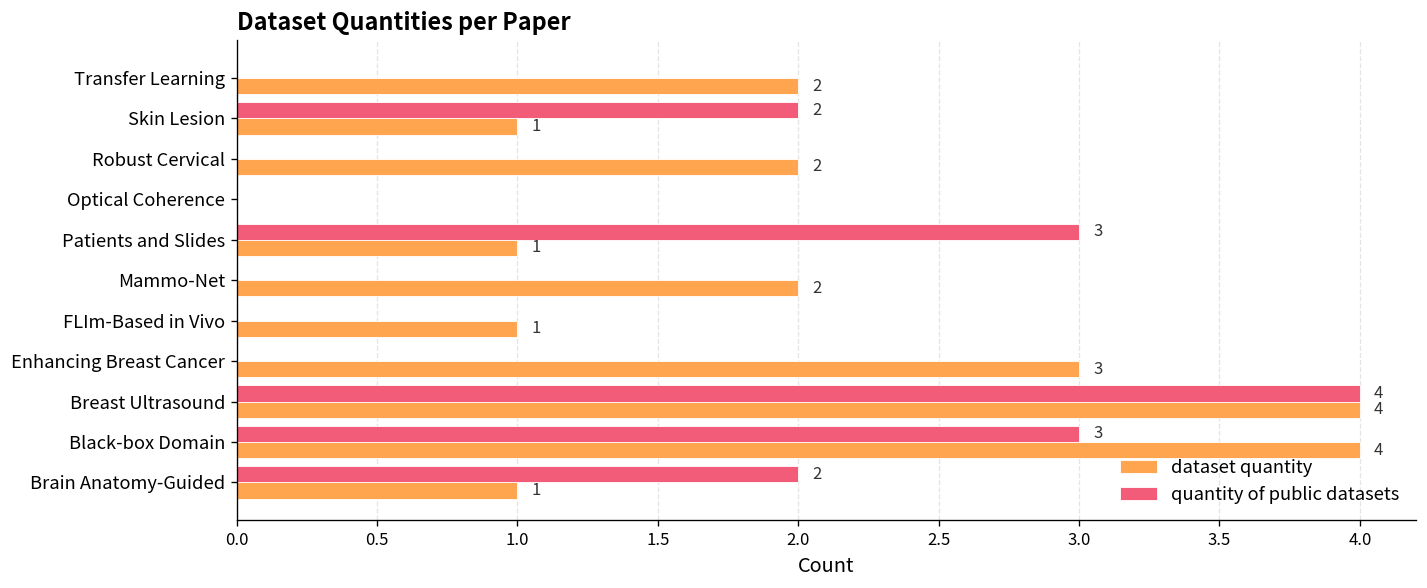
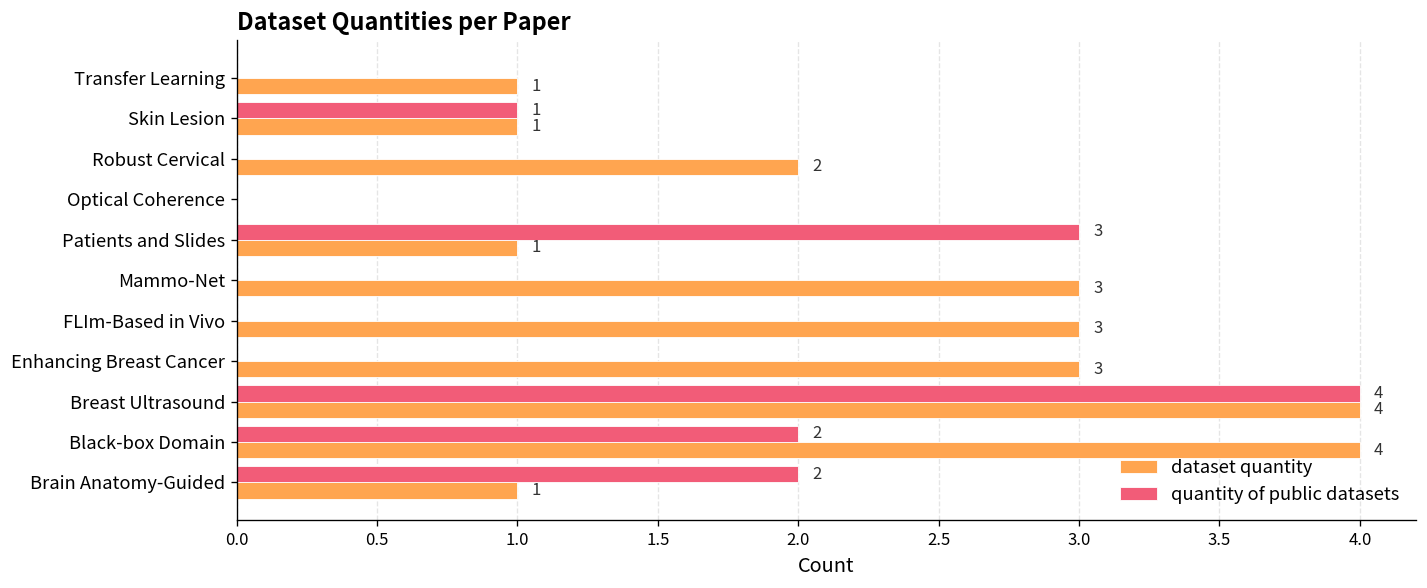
  {
    "dataset quantity": {
-     "Transfer Learning": 2,
+     "Transfer Learning": 1,
      "Skin Lesion": 1,
      "Robust Cervical": 2,
      "Patients and Slides": 1,
-     "Mammo-Net": 2,
-     "FLIm-Based in Vivo": 1,
+     "Mammo-Net": 3,
+     "FLIm-Based in Vivo": 3,
      "Enhancing Breast Cancer": 3,
      "Breast Ultrasound": 4,
      "Black-box Domain": 4,
      "Brain Anatomy-Guided": 1
    },
    "quantity of public datasets": {
-     "Skin Lesion": 2,
+     "Skin Lesion": 1,
      "Patients and Slides": 3,
      "Breast Ultrasound": 4,
-     "Black-box Domain": 3,
+     "Black-box Domain": 2,
      "Brain Anatomy-Guided": 2
    }
  }
